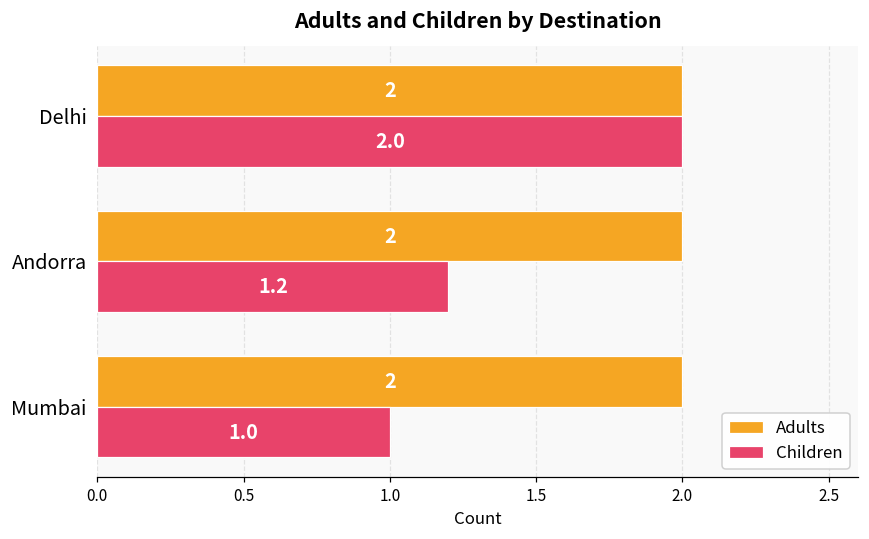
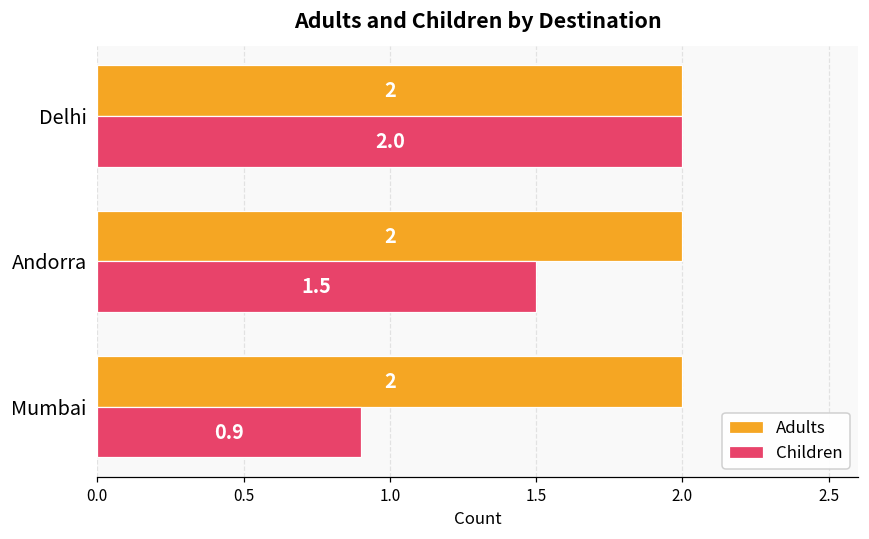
  {
    "Adults": {
      "Delhi": 2,
      "Andorra": 2,
      "Mumbai": 2
    },
    "Children": {
      "Delhi": 2.0,
-     "Andorra": 1.2,
-     "Mumbai": 1.0
+     "Andorra": 1.5,
+     "Mumbai": 0.9
    }
  }
